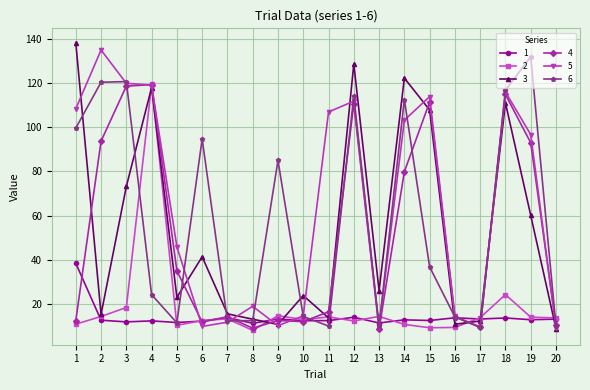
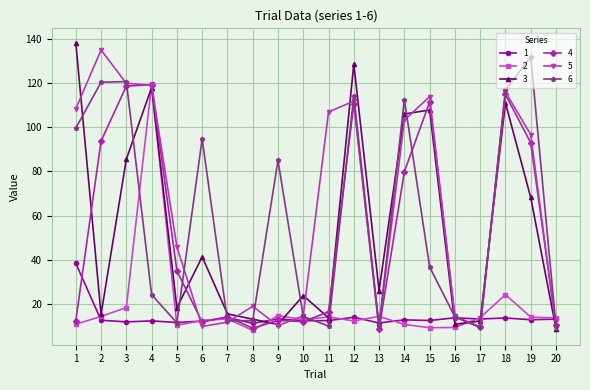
  {
    "3": {
      "1": 138,
-     "3": 73,
-     "5": 23,
+     "3": 86,
+     "5": 18,
      "6": 41,
      "7": 16,
      "10": 24,
      "12": 129,
      "13": 26,
-     "14": 122,
+     "14": 106,
      "15": 108,
      "16": 11,
      "18": 111,
-     "19": 60
+     "19": 68
    }
  }
